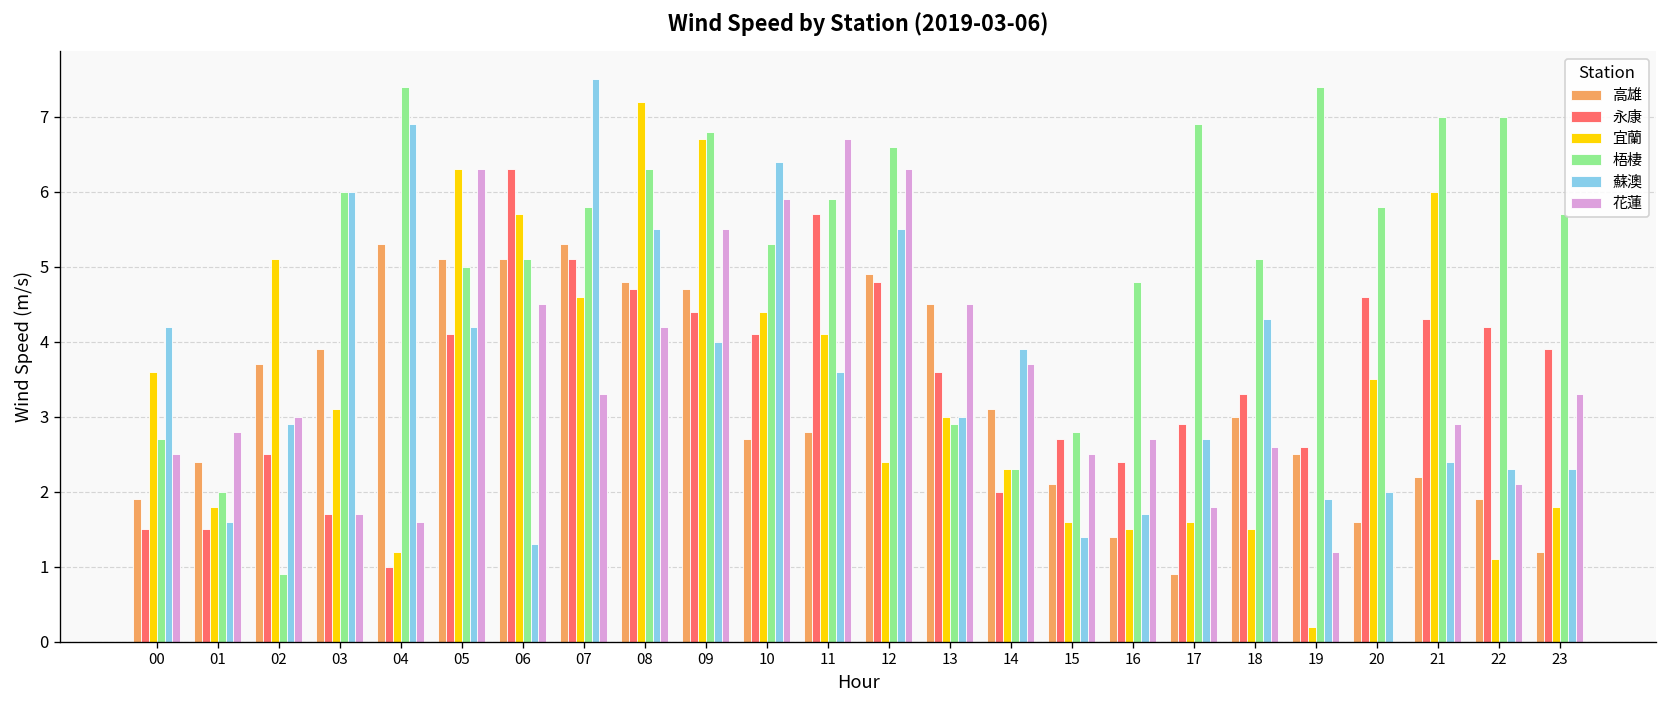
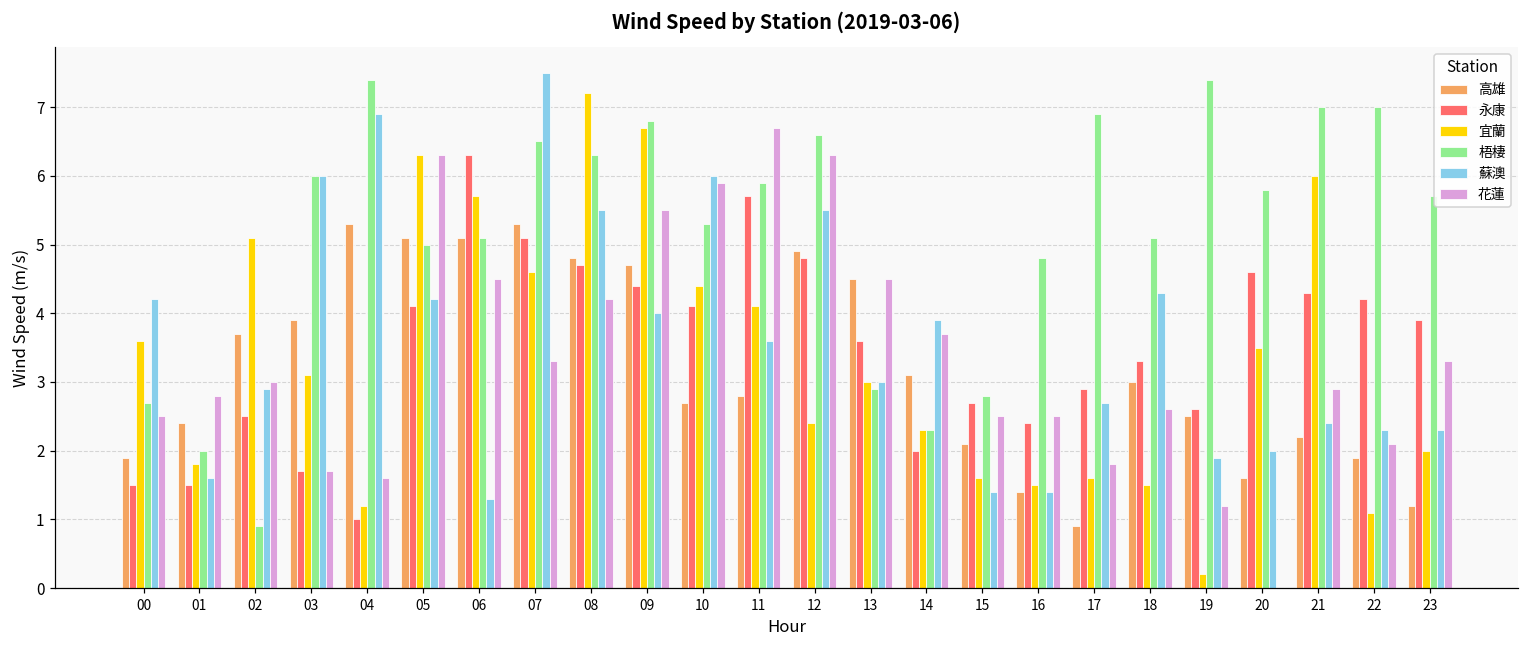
  {
    "宜蘭": {
      "00": 3.6,
      "01": 1.8,
      "02": 5.1,
      "03": 3.1,
      "04": 1.2,
      "05": 6.3,
      "06": 5.7,
      "07": 4.6,
      "08": 7.2,
      "09": 6.7,
      "10": 4.4,
      "11": 4.1,
      "12": 2.4,
      "13": 3.0,
      "14": 2.3,
      "15": 1.6,
      "16": 1.5,
      "17": 1.6,
      "18": 1.5,
      "19": 0.2,
      "20": 3.5,
      "21": 6.0,
      "22": 1.1,
-     "23": 1.8
+     "23": 2.0
    },
    "梧棲": {
      "00": 2.7,
      "01": 2.0,
      "02": 0.9,
      "03": 6.0,
      "04": 7.4,
      "05": 5.0,
      "06": 5.1,
-     "07": 5.8,
+     "07": 6.5,
      "08": 6.3,
      "09": 6.8,
      "10": 5.3,
      "11": 5.9,
      "12": 6.6,
      "13": 2.9,
      "14": 2.3,
      "15": 2.8,
      "16": 4.8,
      "17": 6.9,
      "18": 5.1,
      "19": 7.4,
      "20": 5.8,
      "21": 7.0,
      "22": 7.0,
      "23": 5.7
    },
    "蘇澳": {
      "00": 4.2,
      "01": 1.6,
      "02": 2.9,
      "03": 6.0,
      "04": 6.9,
      "05": 4.2,
      "06": 1.3,
      "07": 7.5,
      "08": 5.5,
      "09": 4.0,
-     "10": 6.4,
+     "10": 6.0,
      "11": 3.6,
      "12": 5.5,
      "13": 3.0,
      "14": 3.9,
      "15": 1.4,
-     "16": 1.7,
+     "16": 1.4,
      "17": 2.7,
      "18": 4.3,
      "19": 1.9,
      "20": 2.0,
      "21": 2.4,
      "22": 2.3,
      "23": 2.3
    },
    "花蓮": {
      "00": 2.5,
      "01": 2.8,
      "02": 3.0,
      "03": 1.7,
      "04": 1.6,
      "05": 6.3,
      "06": 4.5,
      "07": 3.3,
      "08": 4.2,
      "09": 5.5,
      "10": 5.9,
      "11": 6.7,
      "12": 6.3,
      "13": 4.5,
      "14": 3.7,
      "15": 2.5,
-     "16": 2.7,
+     "16": 2.5,
      "17": 1.8,
      "18": 2.6,
      "19": 1.2,
      "20": 0.0,
      "21": 2.9,
      "22": 2.1,
      "23": 3.3
    }
  }
